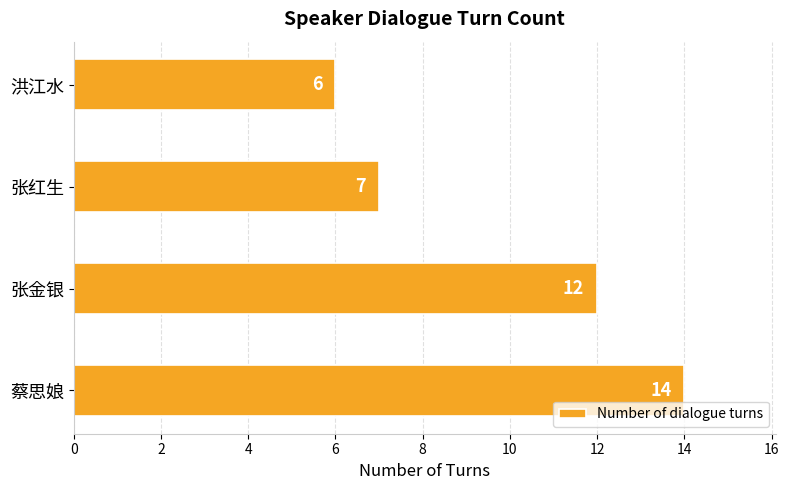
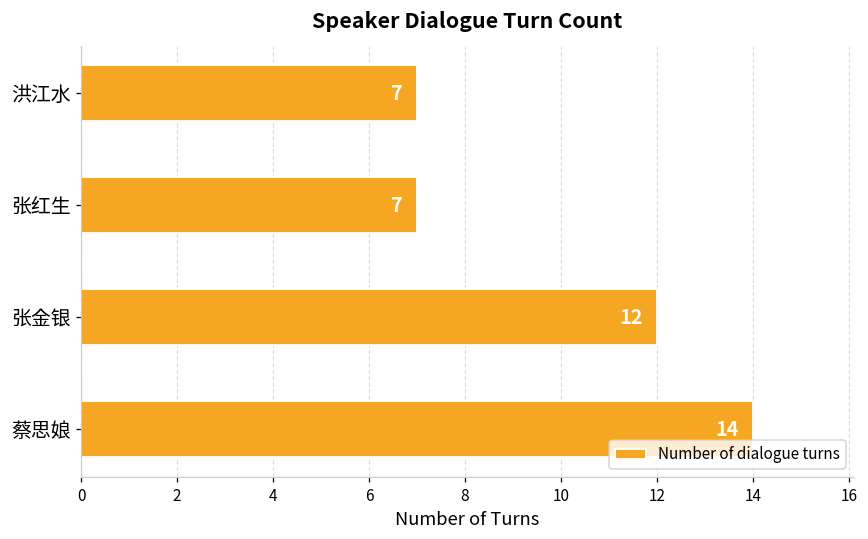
  {
-   "洪江水": 6,
+   "洪江水": 7,
    "张红生": 7,
    "张金银": 12,
    "蔡思娘": 14
  }
